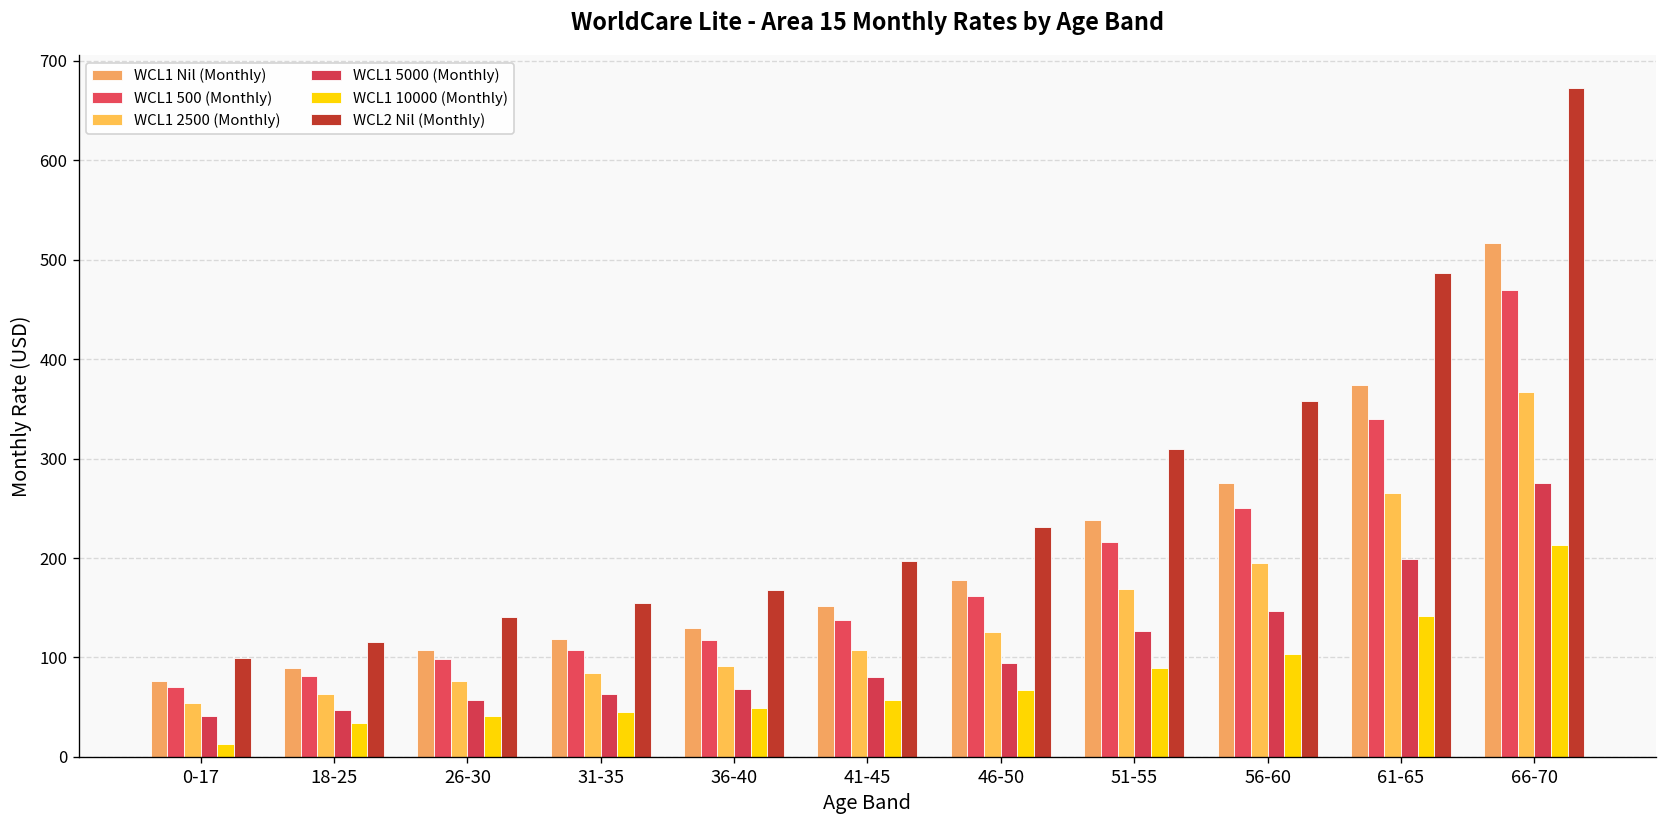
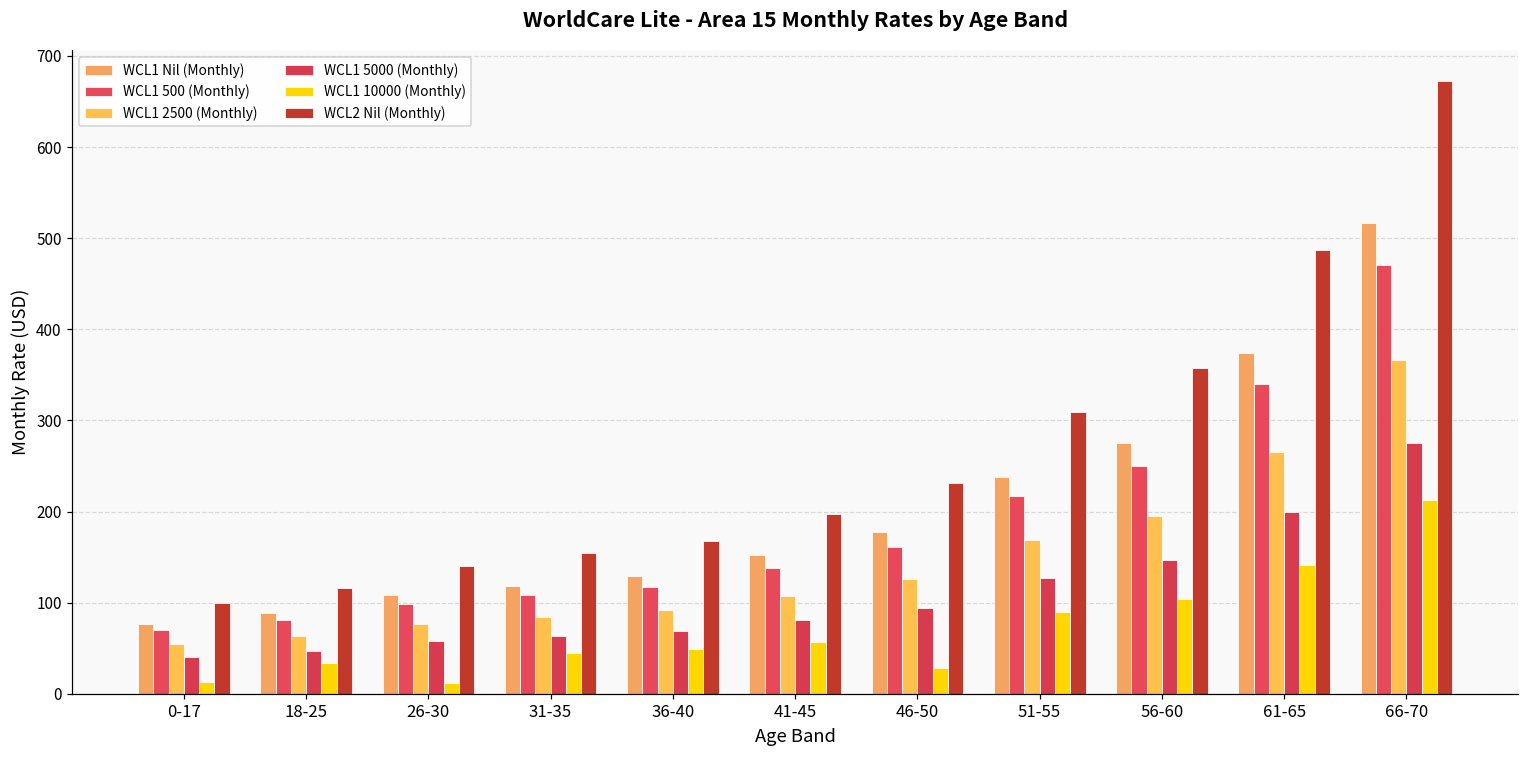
  {
    "WCL1 10000 (Monthly)": {
      "0-17": 10,
      "18-25": 30,
-     "26-30": 40,
+     "26-30": 10,
      "31-35": 40,
      "36-40": 50,
      "41-45": 60,
-     "46-50": 70,
+     "46-50": 30,
      "51-55": 90,
      "56-60": 100,
      "61-65": 140,
      "66-70": 210
    }
  }
